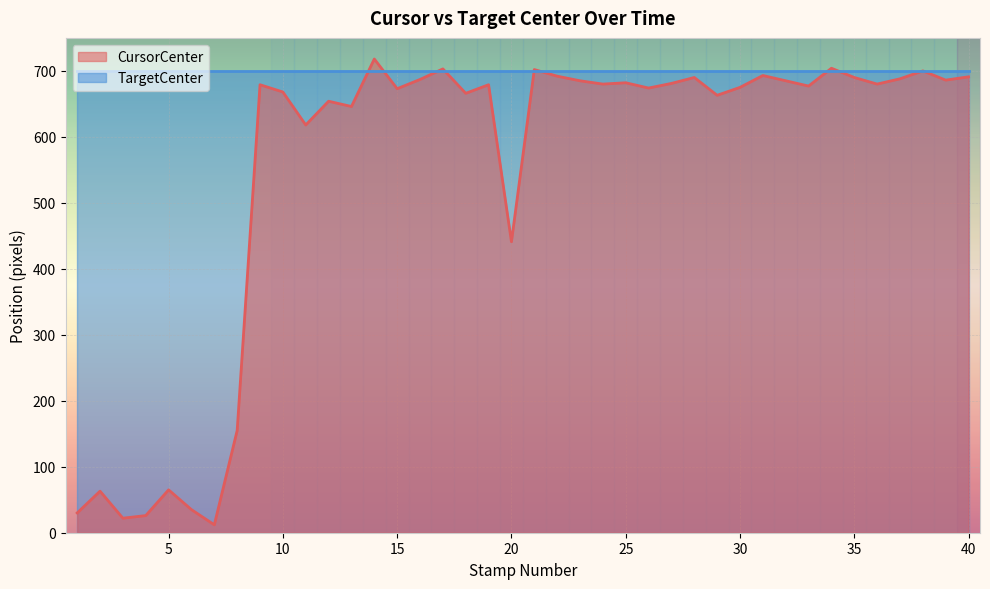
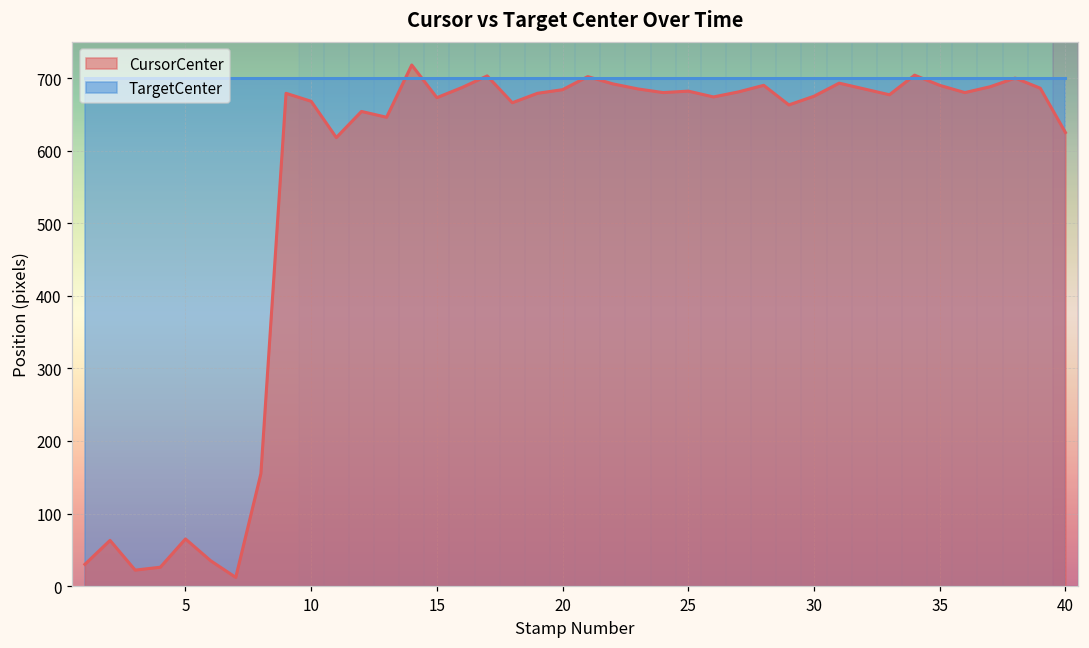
  {
    "CursorCenter": {
      "5": 70,
      "10": 670,
      "15": 670,
-     "20": 440,
+     "20": 680,
      "25": 680,
      "30": 680,
      "35": 690,
-     "40": 690
+     "40": 630
    },
    "TargetCenter": {
      "10": 700,
      "15": 700,
      "20": 700,
      "25": 700,
      "30": 700,
      "35": 700,
      "40": 700
    }
  }
